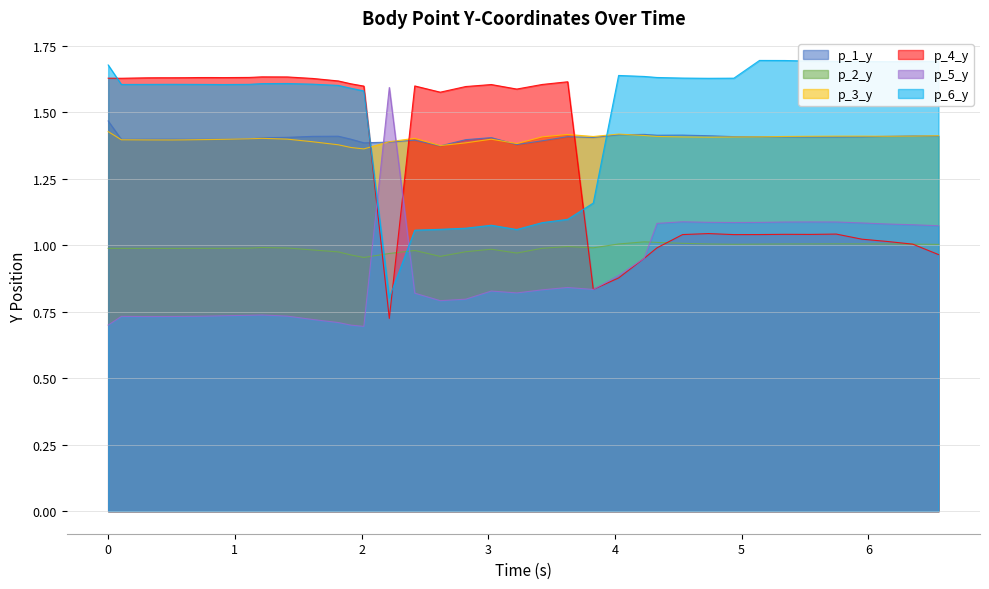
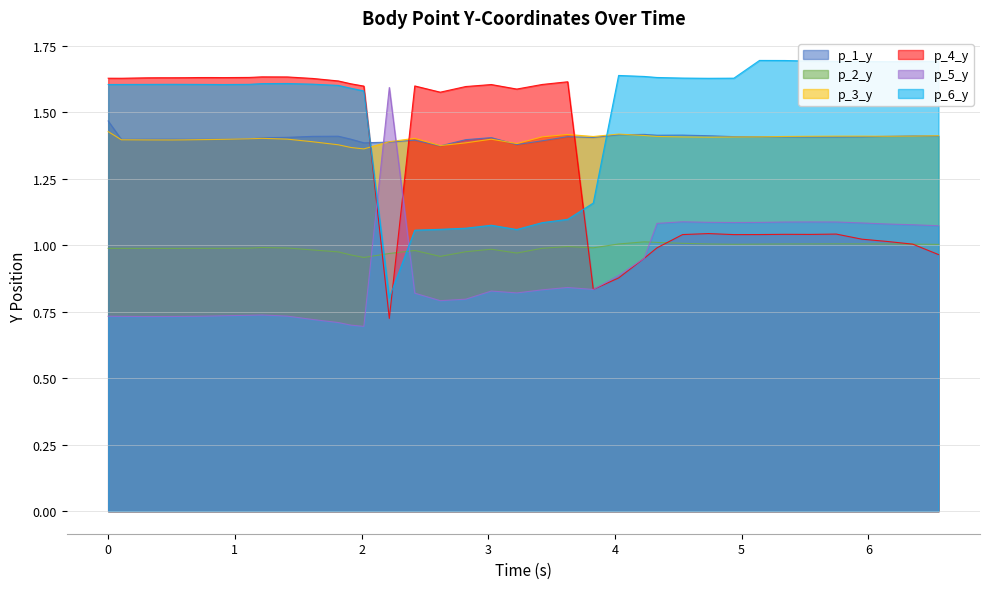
  {
    "p_1_y": {
      "0": 1.47
    },
    "p_2_y": {
      "0": 0.99
    },
    "p_3_y": {
      "0": 1.43
    },
    "p_4_y": {
      "0": 1.63
    },
    "p_5_y": {
-     "0": 0.70
+     "0": 0.73
    },
    "p_6_y": {
-     "0": 1.68
+     "0": 1.60
    }
  }
